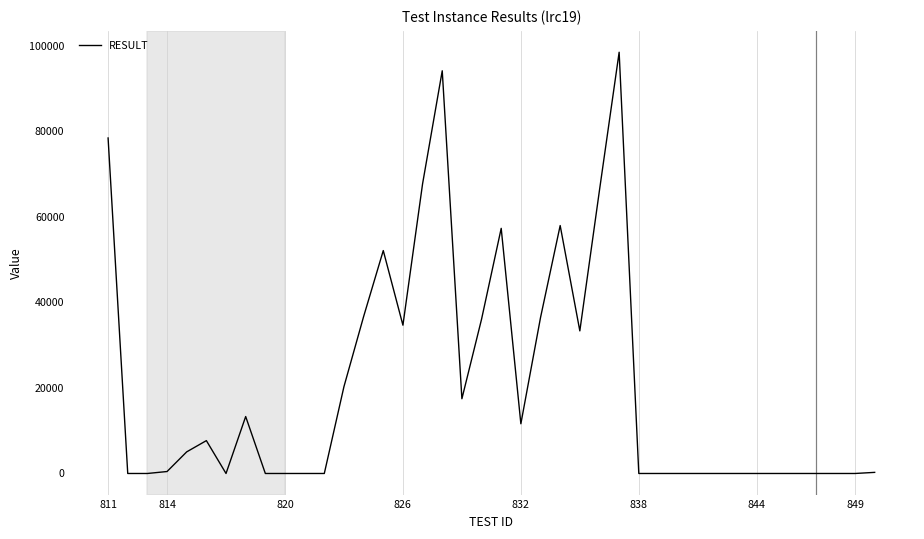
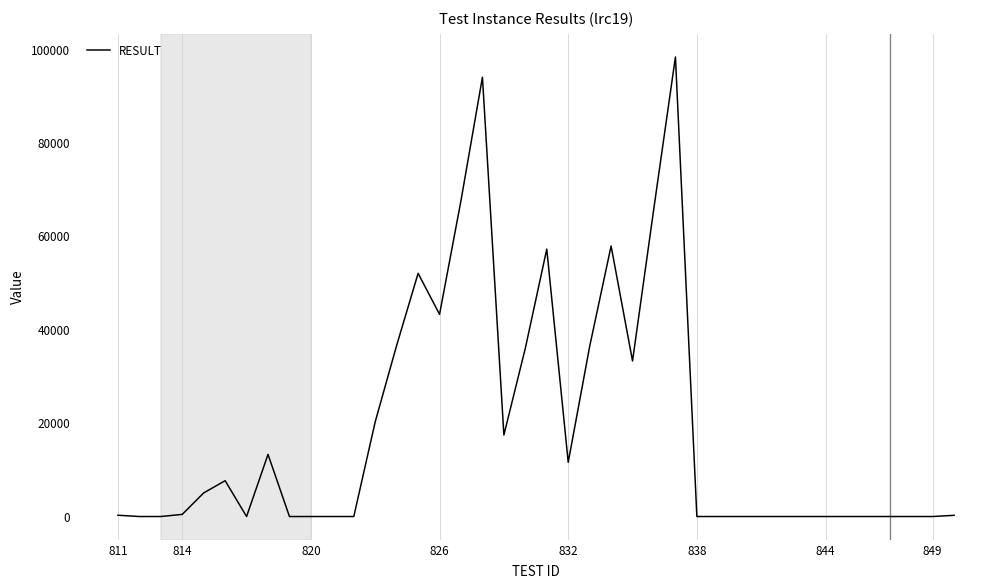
  {
-   "811": 78000,
+   "811": 0,
    "814": 0,
    "820": 0,
-   "826": 35000,
+   "826": 43000,
    "832": 12000,
    "838": 0,
    "844": 0,
    "849": 0
  }
